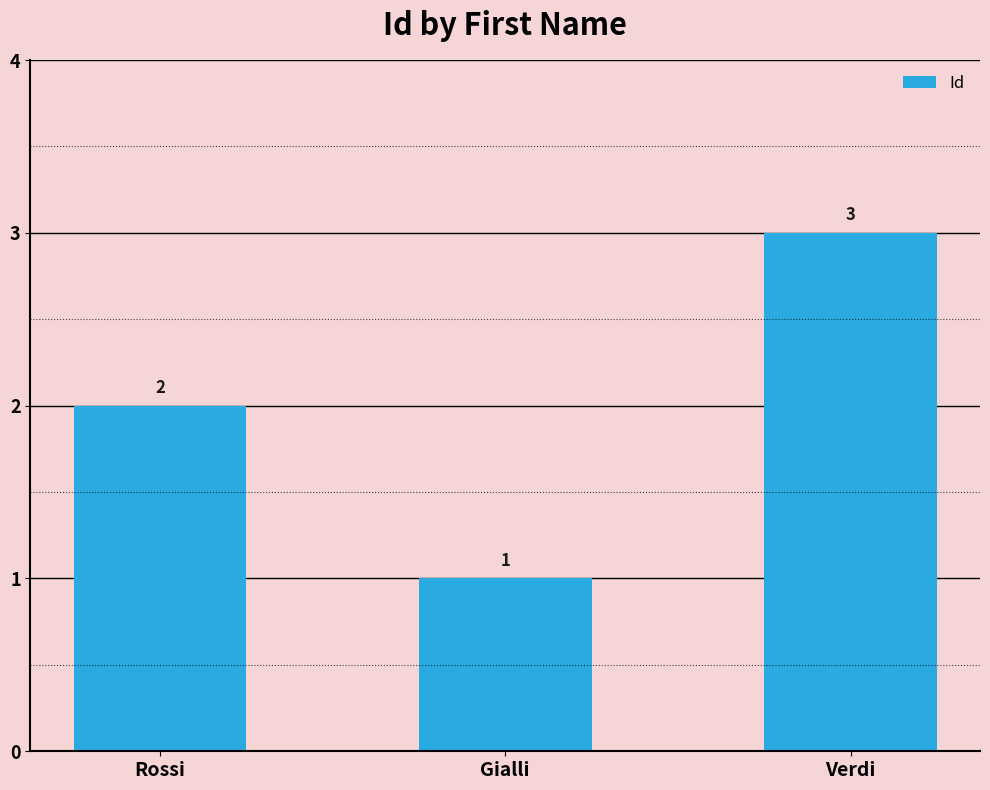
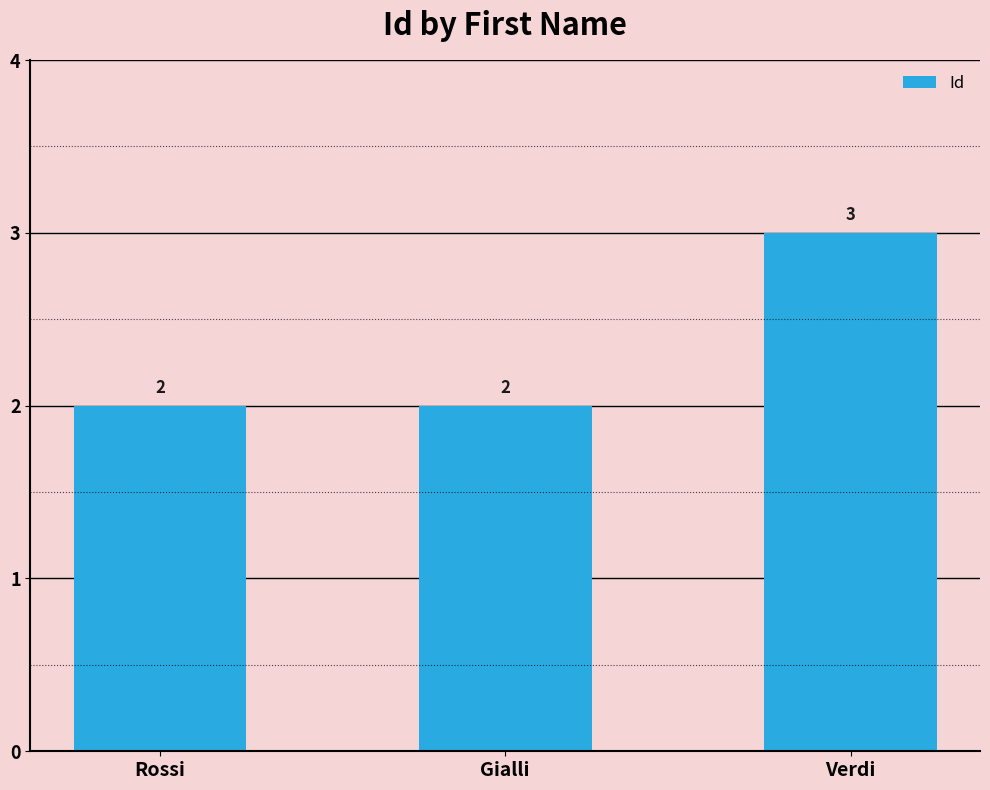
  {
    "Rossi": 2,
-   "Gialli": 1,
+   "Gialli": 2,
    "Verdi": 3
  }
